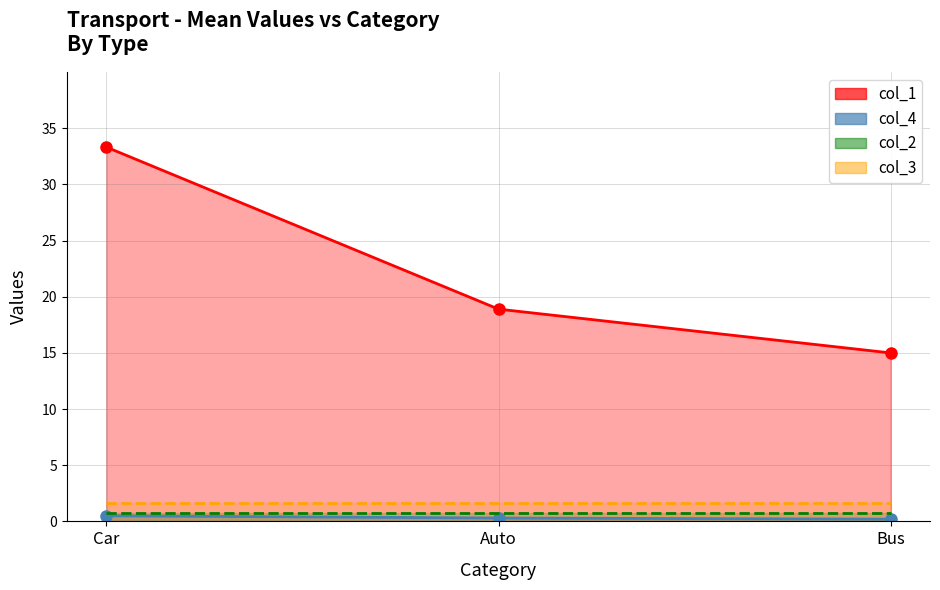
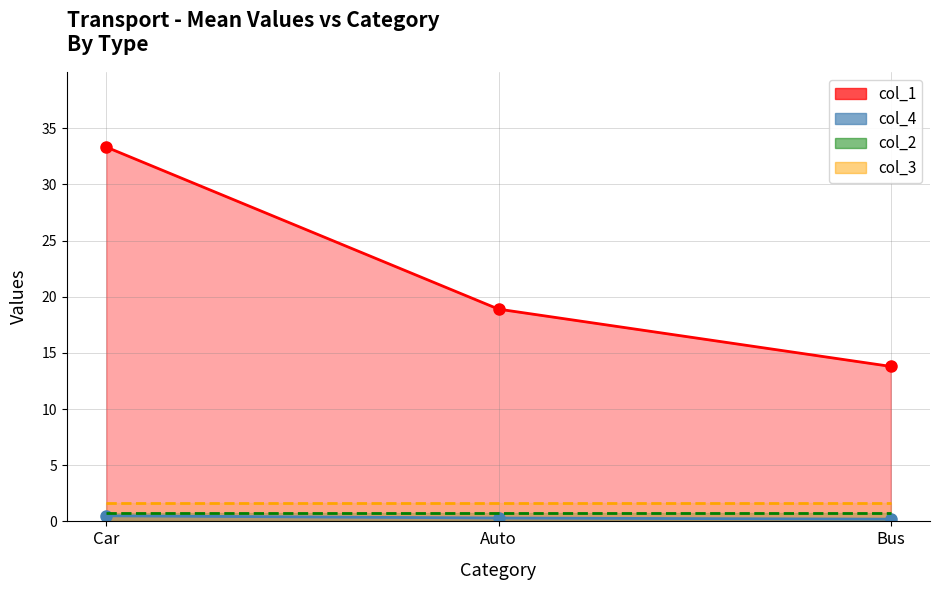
  {
    "col_1": {
      "Car": 33.3,
      "Auto": 18.9,
-     "Bus": 15.0
+     "Bus": 13.8
    },
    "col_3": {
      "Car": 1.7,
      "Auto": 1.7,
      "Bus": 1.7
    }
  }
